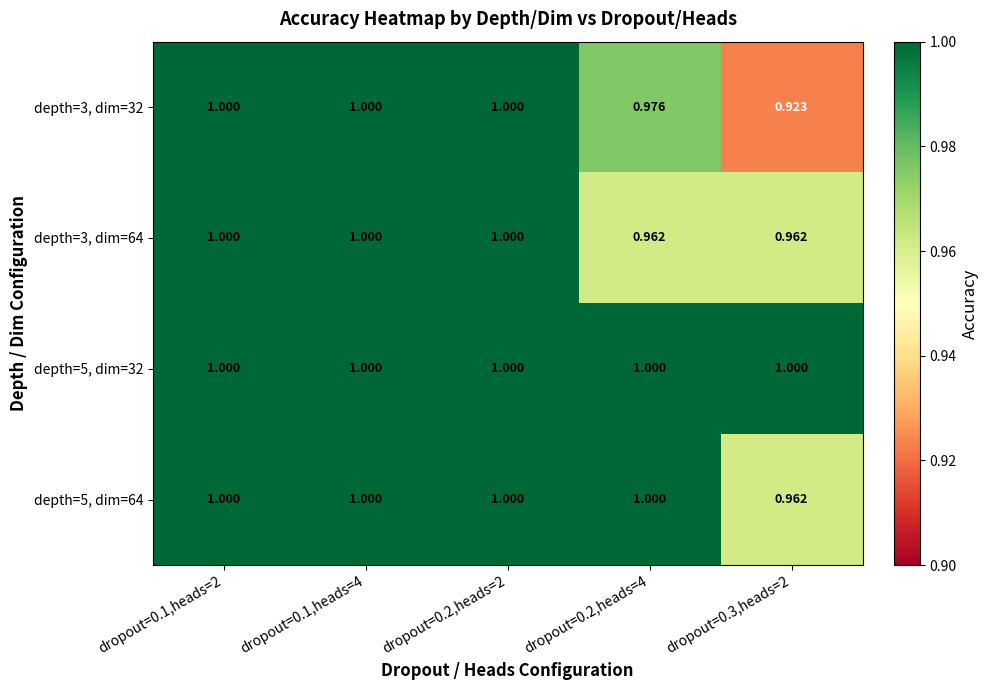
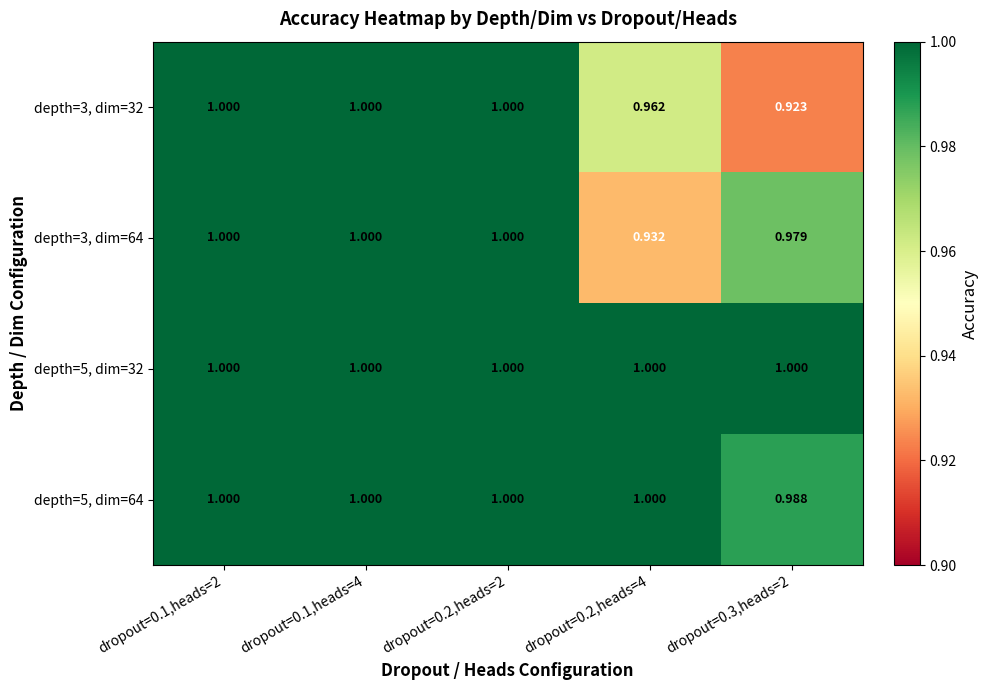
  {
    "depth=3, dim=32": {
      "dropout=0.1,heads=2": 1.000,
      "dropout=0.1,heads=4": 1.000,
      "dropout=0.2,heads=2": 1.000,
-     "dropout=0.2,heads=4": 0.976,
+     "dropout=0.2,heads=4": 0.962,
      "dropout=0.3,heads=2": 0.923
    },
    "depth=3, dim=64": {
      "dropout=0.1,heads=2": 1.000,
      "dropout=0.1,heads=4": 1.000,
      "dropout=0.2,heads=2": 1.000,
-     "dropout=0.2,heads=4": 0.962,
-     "dropout=0.3,heads=2": 0.962
+     "dropout=0.2,heads=4": 0.932,
+     "dropout=0.3,heads=2": 0.979
    },
    "depth=5, dim=32": {
      "dropout=0.1,heads=2": 1.000,
      "dropout=0.1,heads=4": 1.000,
      "dropout=0.2,heads=2": 1.000,
      "dropout=0.2,heads=4": 1.000,
      "dropout=0.3,heads=2": 1.000
    },
    "depth=5, dim=64": {
      "dropout=0.1,heads=2": 1.000,
      "dropout=0.1,heads=4": 1.000,
      "dropout=0.2,heads=2": 1.000,
      "dropout=0.2,heads=4": 1.000,
-     "dropout=0.3,heads=2": 0.962
+     "dropout=0.3,heads=2": 0.988
    }
  }
